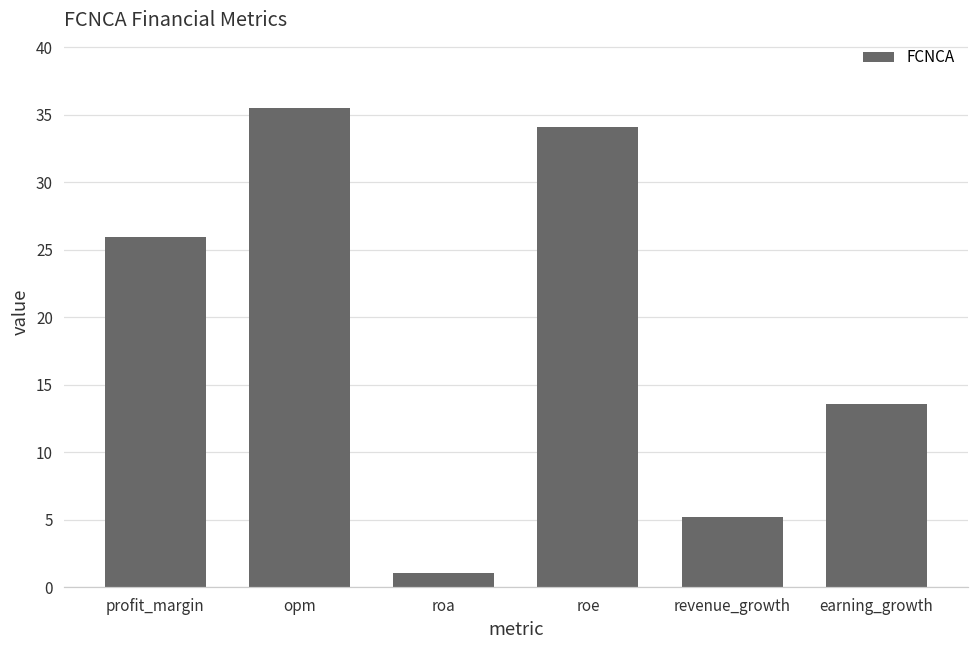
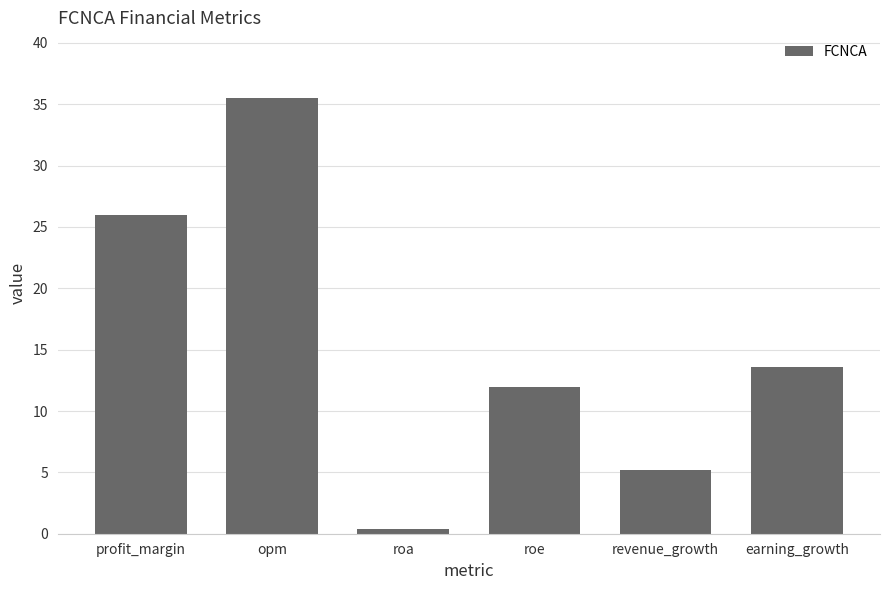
  {
    "profit_margin": 26.0,
    "opm": 35.5,
-   "roa": 1.1,
-   "roe": 34.1,
+   "roa": 0.4,
+   "roe": 11.9,
    "revenue_growth": 5.2,
    "earning_growth": 13.6
  }
